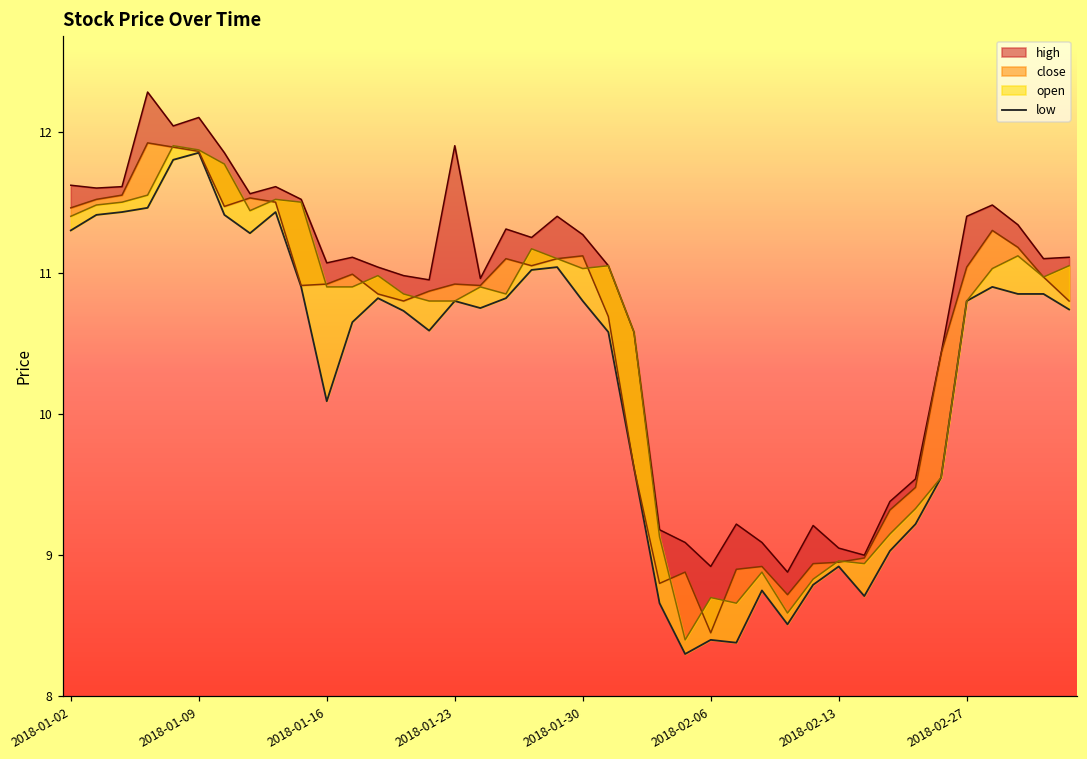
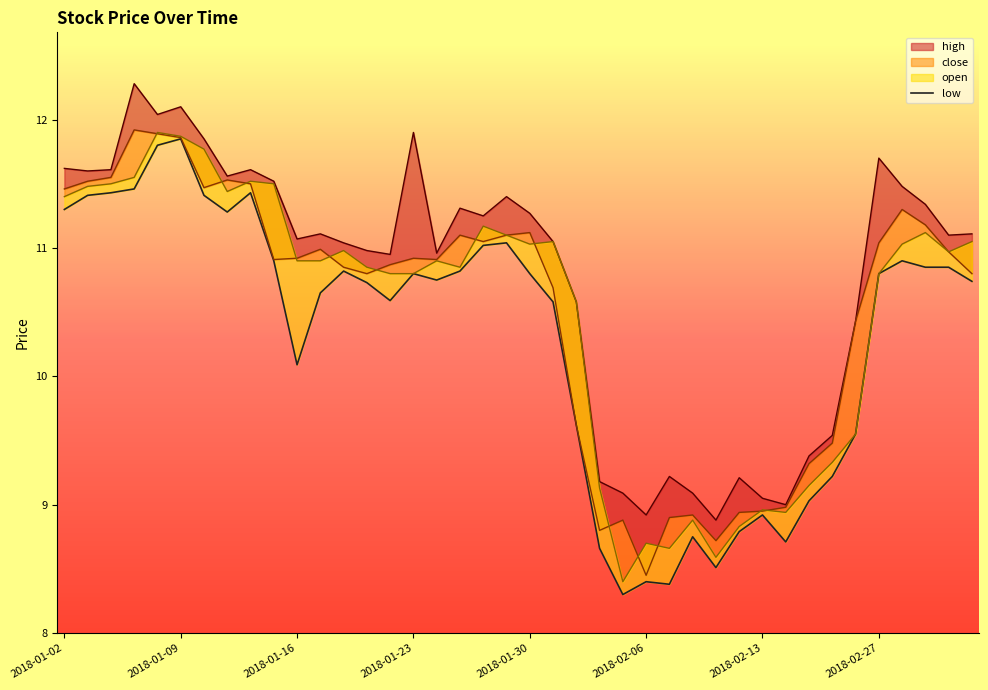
  {
    "low": {
      "2018-01-02": 11.3,
      "2018-01-16": 10.1,
      "2018-01-30": 10.8,
      "2018-02-06": 8.4,
      "2018-02-13": 8.92
    },
    "high": {
      "2018-01-02": 11.62,
      "2018-01-09": 12.1,
      "2018-01-16": 11.07,
      "2018-01-23": 11.9,
      "2018-01-30": 11.27,
      "2018-02-06": 8.92,
      "2018-02-13": 9.05,
-     "2018-02-27": 11.4
+     "2018-02-27": 11.7
    },
    "open": {
      "2018-01-02": 11.4,
      "2018-01-16": 10.9,
      "2018-01-30": 11.03
    }
  }
